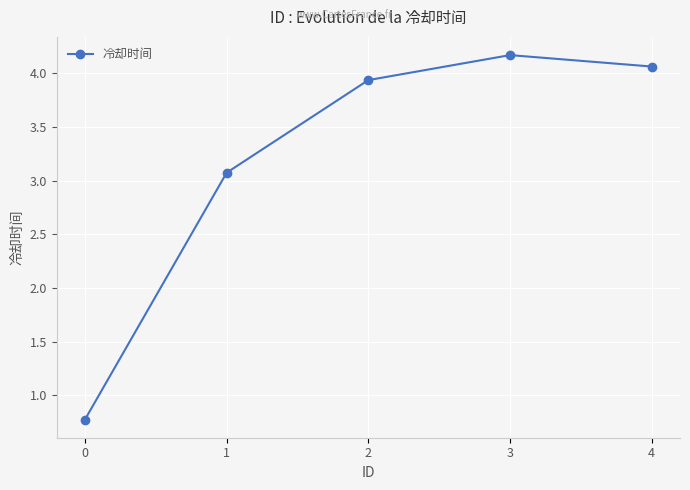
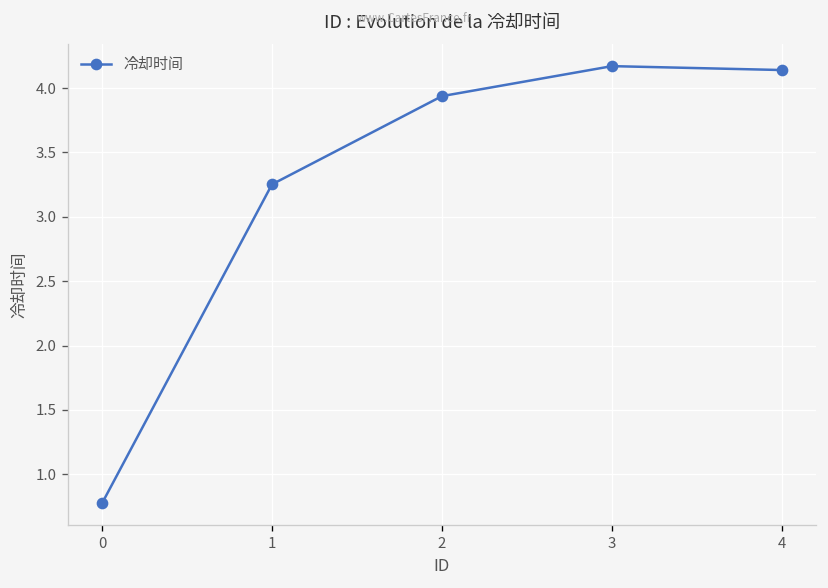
  {
    "0": 0.77,
-   "1": 3.07,
+   "1": 3.25,
    "2": 3.94,
    "3": 4.17,
-   "4": 4.06
+   "4": 4.14
  }
